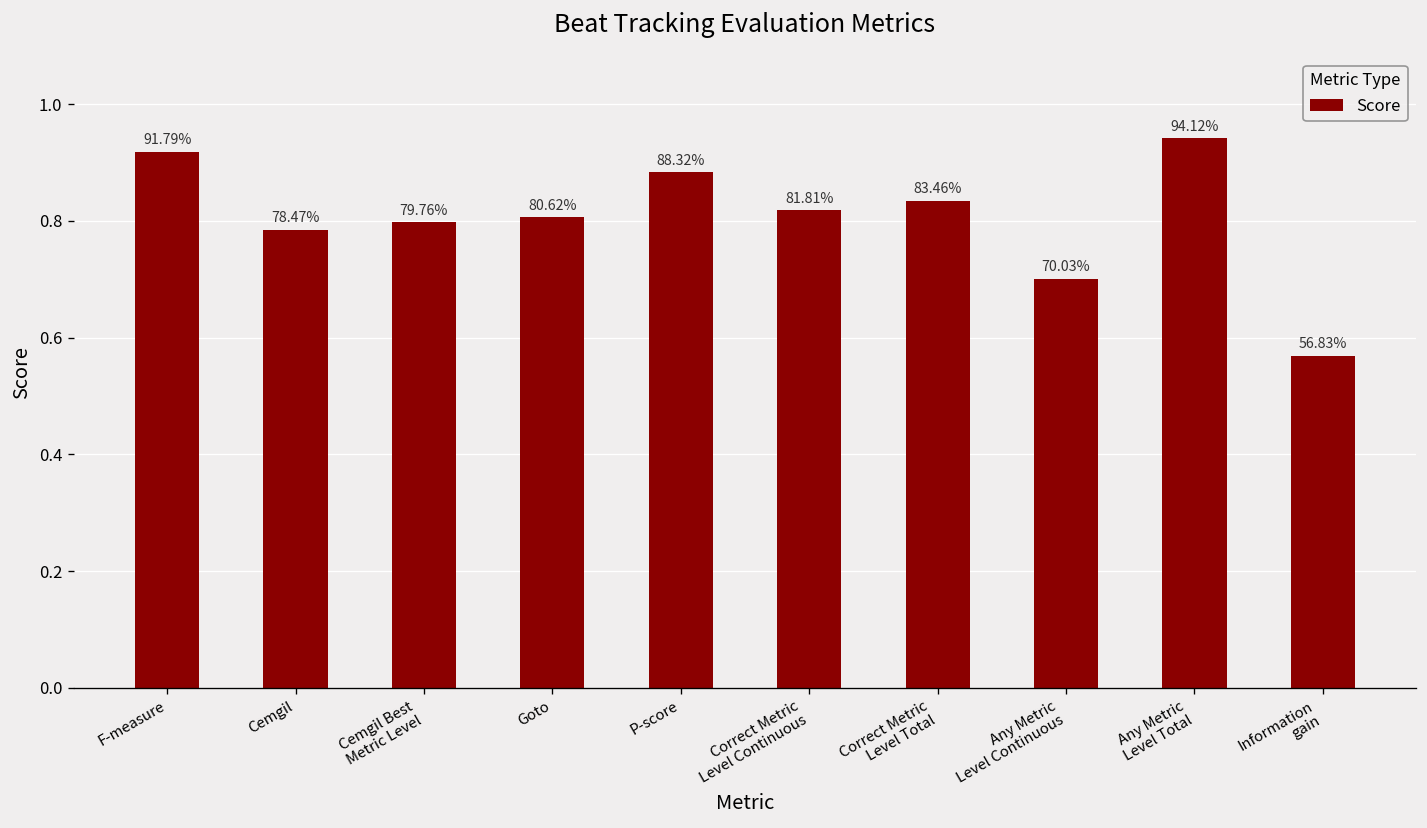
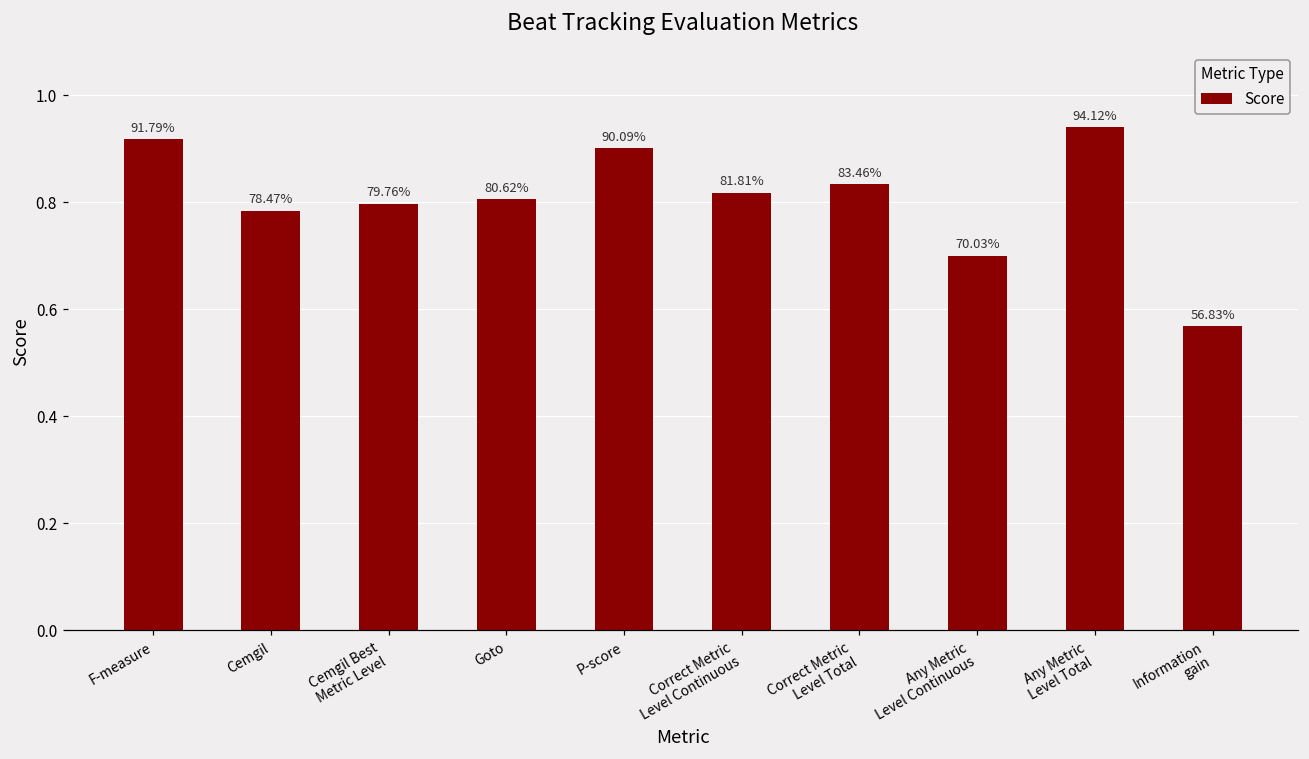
  {
    "F-measure": "91.79%",
    "Cemgil": "78.47%",
    "Cemgil Best Metric Level": "79.76%",
    "Goto": "80.62%",
-   "P-score": "88.32%",
+   "P-score": "90.09%",
    "Correct Metric Level Continuous": "81.81%",
    "Correct Metric Level Total": "83.46%",
    "Any Metric Level Continuous": "70.03%",
    "Any Metric Level Total": "94.12%",
    "Information gain": "56.83%"
  }
